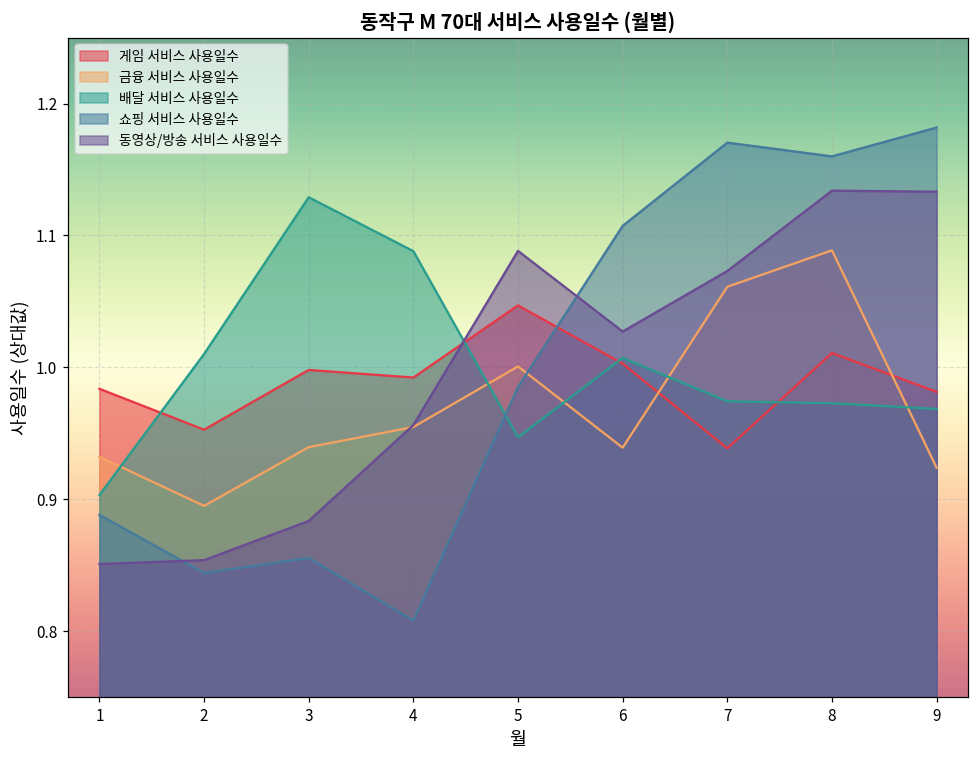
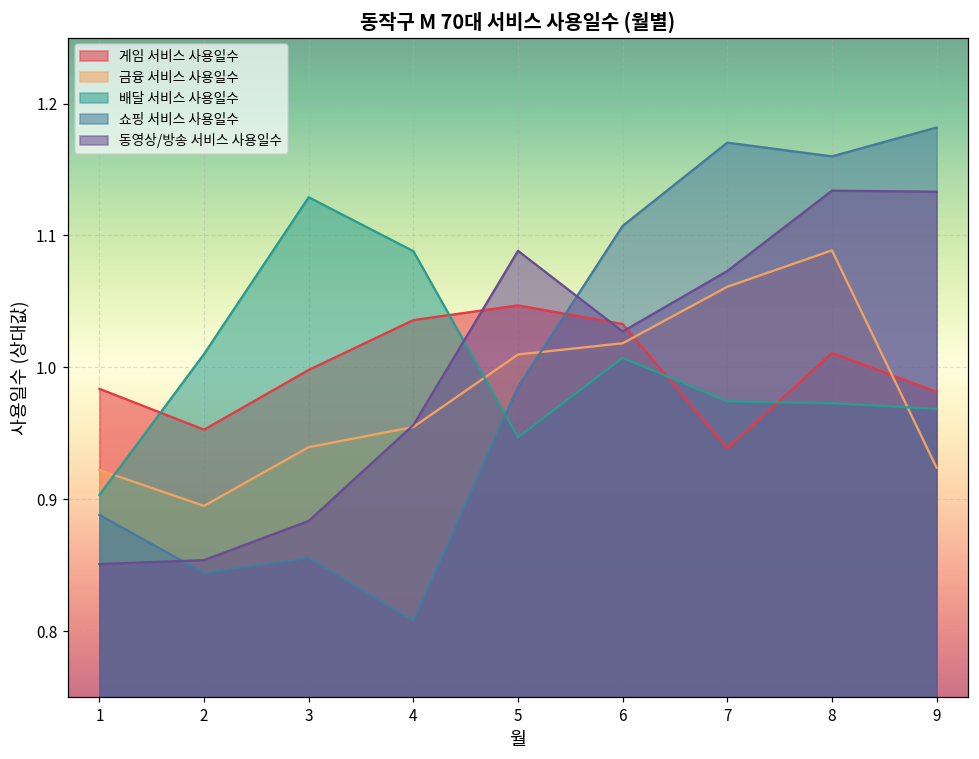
  {
    "게임 서비스 사용일수": {
      "1": 0.984,
      "2": 0.953,
      "3": 0.998,
-     "4": 0.992,
+     "4": 1.036,
      "5": 1.047,
-     "6": 1.003,
+     "6": 1.033,
      "7": 0.939,
      "8": 1.011,
      "9": 0.981
    },
    "금융 서비스 사용일수": {
-     "1": 0.932,
+     "1": 0.922,
      "2": 0.895,
      "3": 0.939,
-     "5": 1.001,
-     "6": 0.939,
+     "5": 1.010,
+     "6": 1.018,
      "7": 1.061,
      "8": 1.089,
      "9": 0.924
    }
  }
